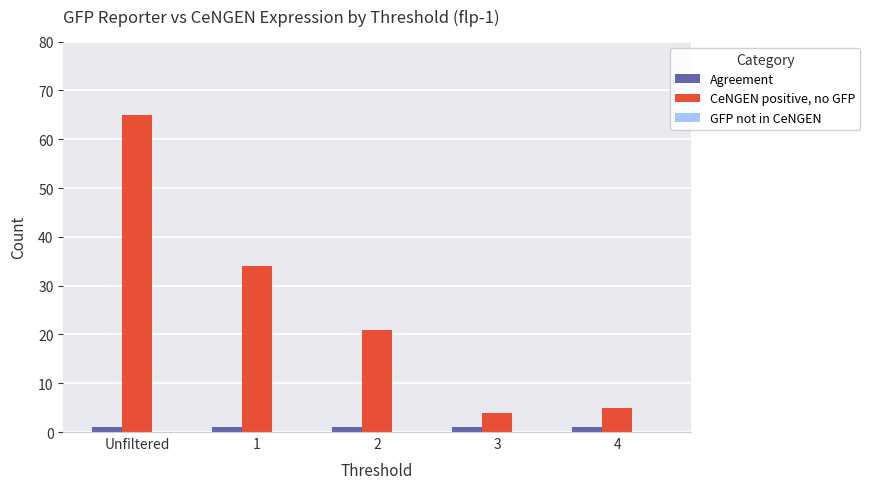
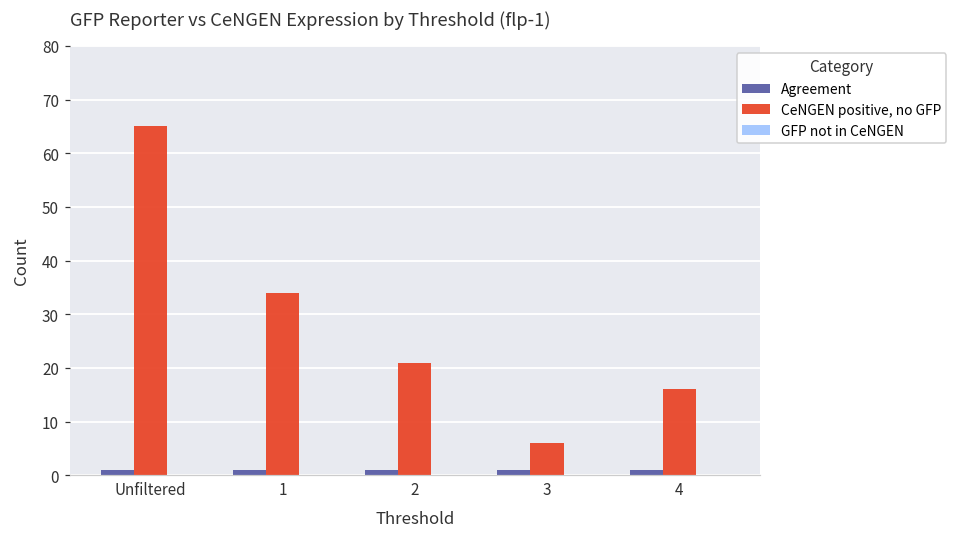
  {
    "Agreement": {
      "Unfiltered": 1,
      "1": 1,
      "2": 1,
      "3": 1,
      "4": 1
    },
    "CeNGEN positive, no GFP": {
      "Unfiltered": 65,
      "1": 34,
      "2": 21,
-     "3": 4,
-     "4": 5
+     "3": 6,
+     "4": 16
    },
    "GFP not in CeNGEN": {
      "Unfiltered": 0,
      "1": 0,
      "2": 0,
      "3": 0,
      "4": 0
    }
  }
